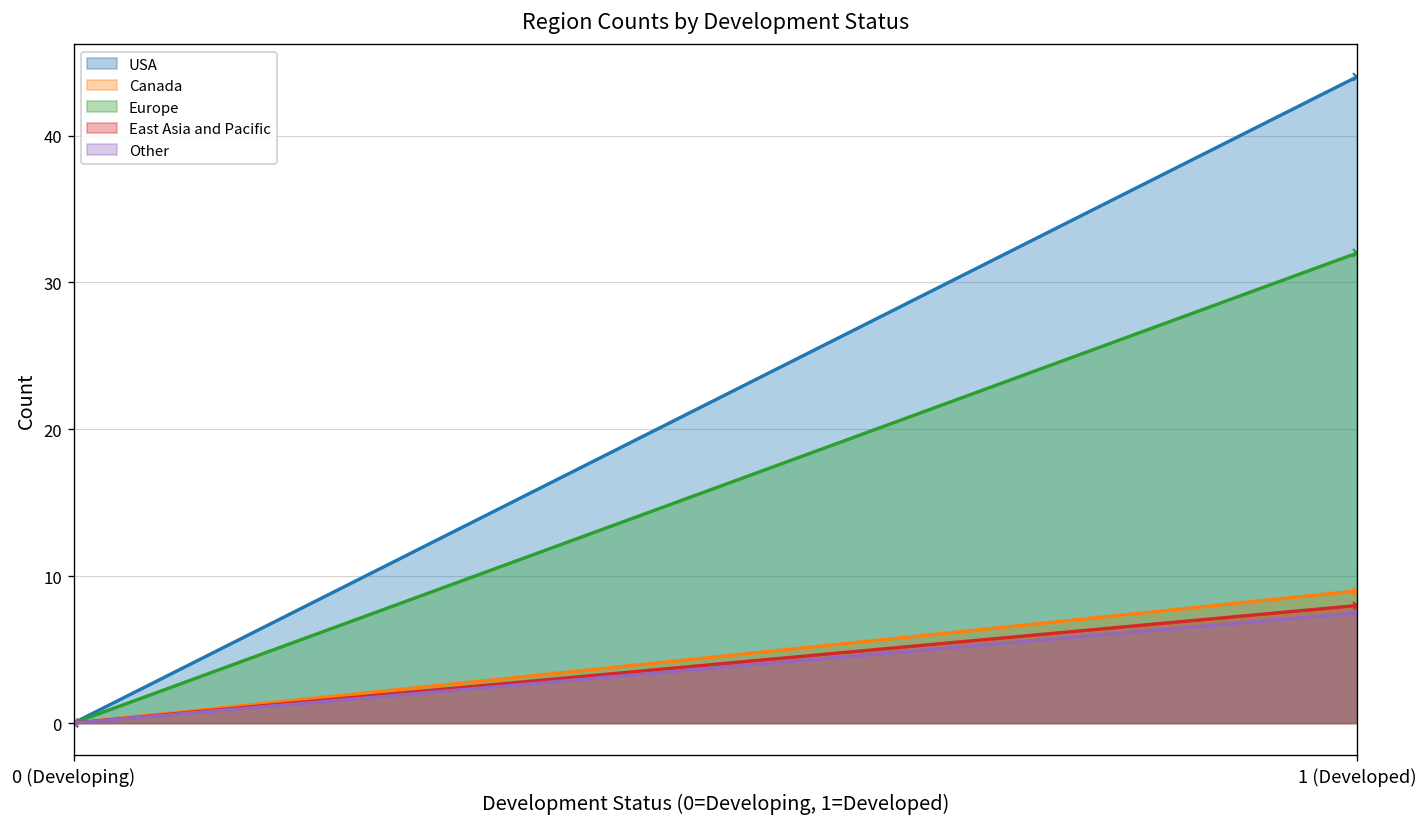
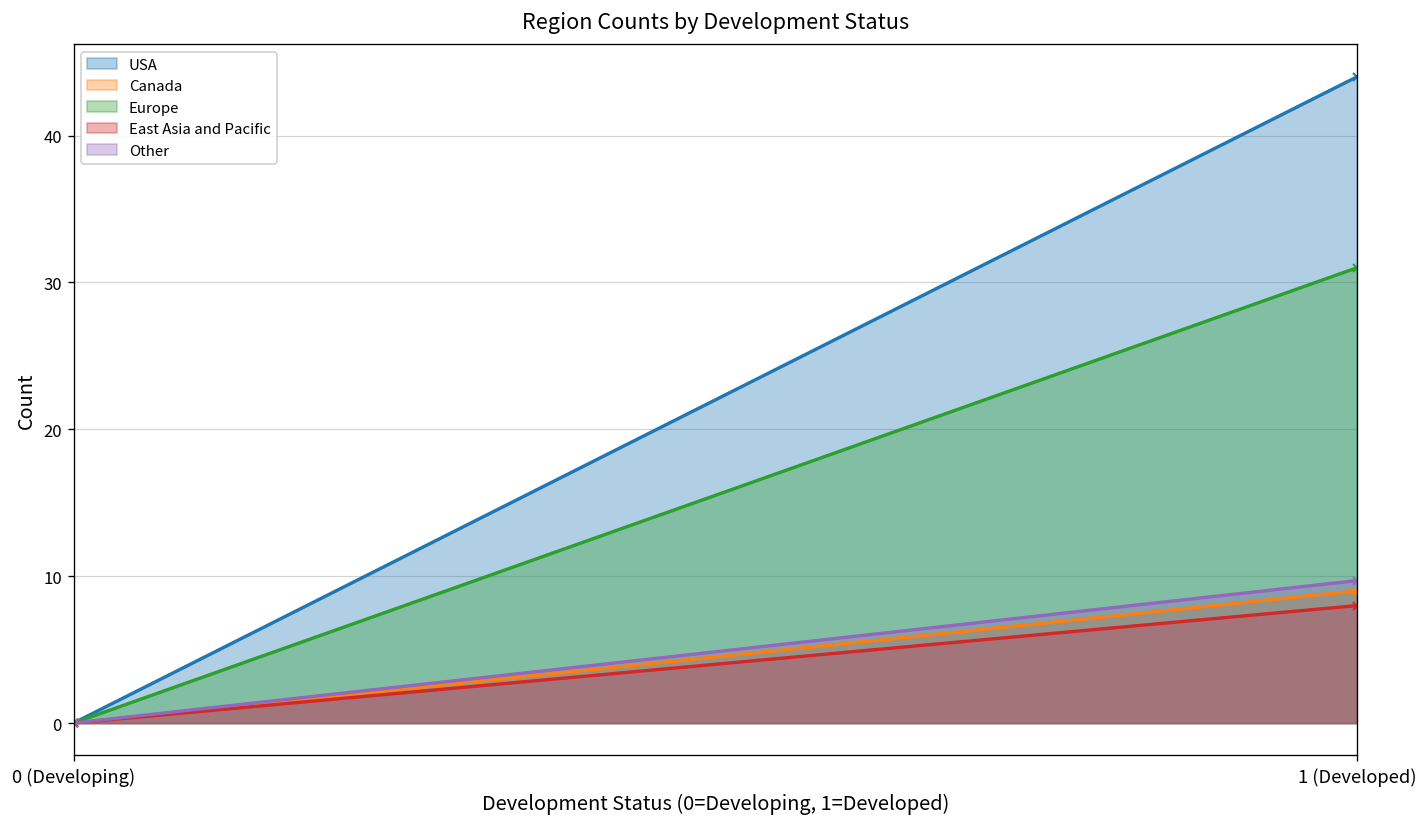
  {
    "USA": {
      "1 (Developed)": 44.0
    },
    "Europe": {
-     "1 (Developed)": 32
+     "1 (Developed)": 31
    },
    "Other": {
-     "1 (Developed)": 7.5
+     "1 (Developed)": 9.7
    }
  }
